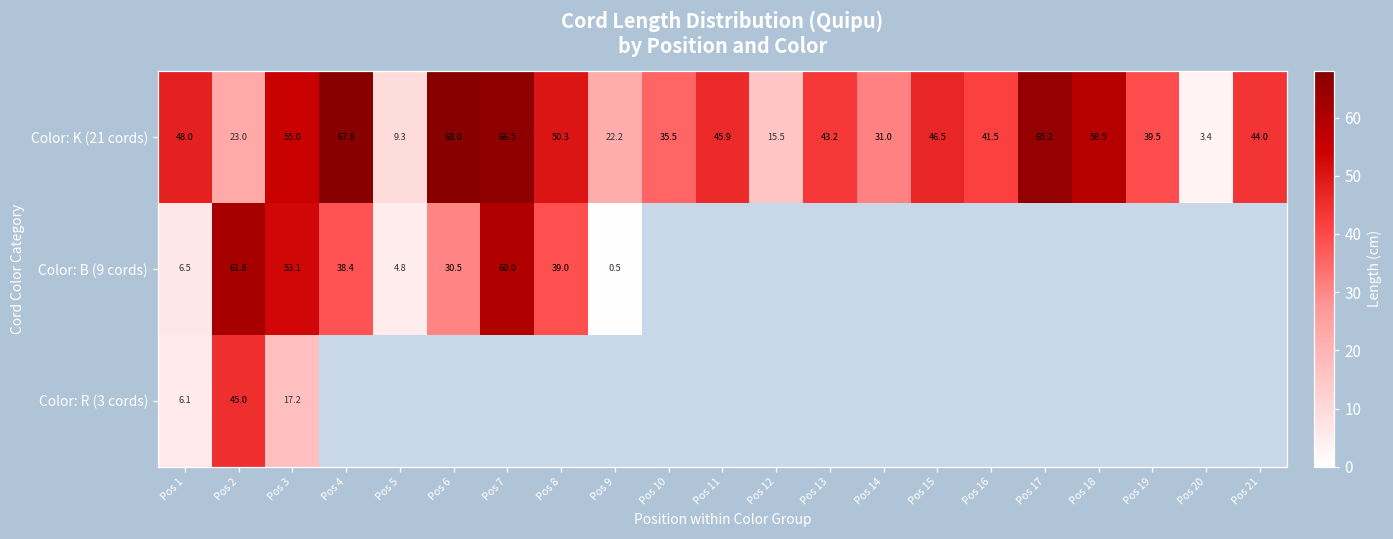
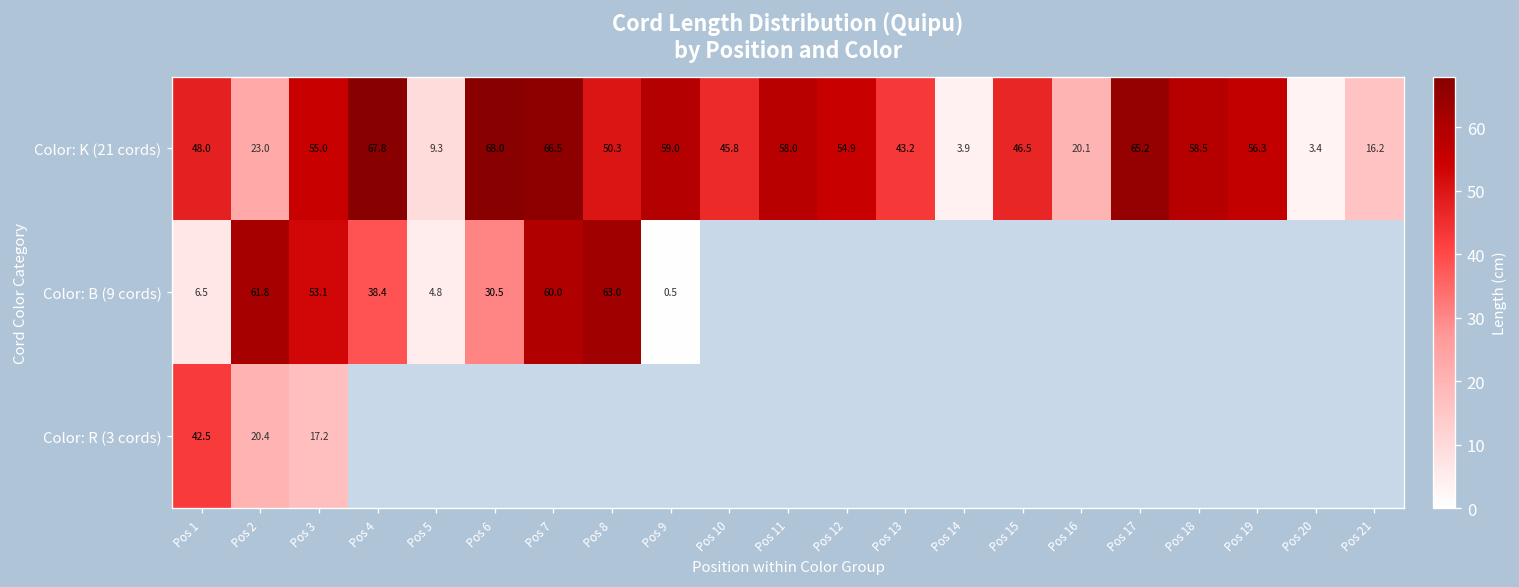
  {
    "Color: K (21 cords)": {
      "Pos 1": 48.0,
      "Pos 2": 23.0,
      "Pos 3": 55.0,
      "Pos 4": 67.8,
      "Pos 5": 9.3,
      "Pos 6": 68.0,
      "Pos 7": 66.5,
      "Pos 8": 50.3,
-     "Pos 9": 22.2,
-     "Pos 10": 35.5,
-     "Pos 11": 45.9,
-     "Pos 12": 15.5,
+     "Pos 9": 59.0,
+     "Pos 10": 45.8,
+     "Pos 11": 58.0,
+     "Pos 12": 54.9,
      "Pos 13": 43.2,
-     "Pos 14": 31.0,
+     "Pos 14": 3.9,
      "Pos 15": 46.5,
-     "Pos 16": 41.5,
+     "Pos 16": 20.1,
      "Pos 17": 65.2,
      "Pos 18": 58.5,
-     "Pos 19": 39.5,
+     "Pos 19": 56.3,
      "Pos 20": 3.4,
-     "Pos 21": 44.0
+     "Pos 21": 16.2
    },
    "Color: B (9 cords)": {
      "Pos 1": 6.5,
      "Pos 2": 61.8,
      "Pos 3": 53.1,
      "Pos 4": 38.4,
      "Pos 5": 4.8,
      "Pos 6": 30.5,
      "Pos 7": 60.0,
-     "Pos 8": 39.0,
+     "Pos 8": 63.0,
      "Pos 9": 0.5
    },
    "Color: R (3 cords)": {
-     "Pos 1": 6.1,
-     "Pos 2": 45.0,
+     "Pos 1": 42.5,
+     "Pos 2": 20.4,
      "Pos 3": 17.2
    }
  }
